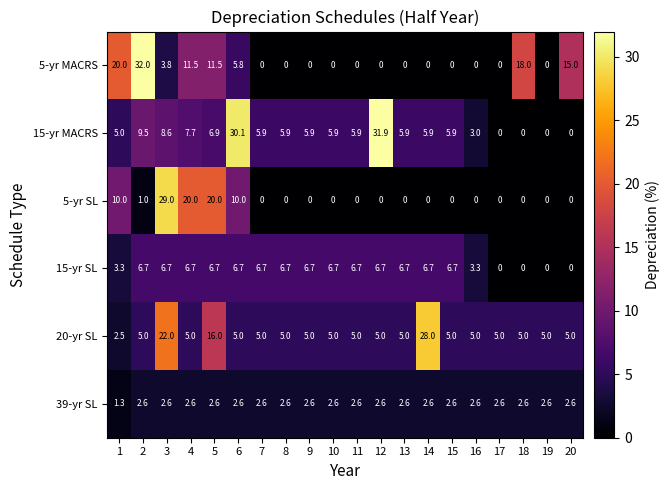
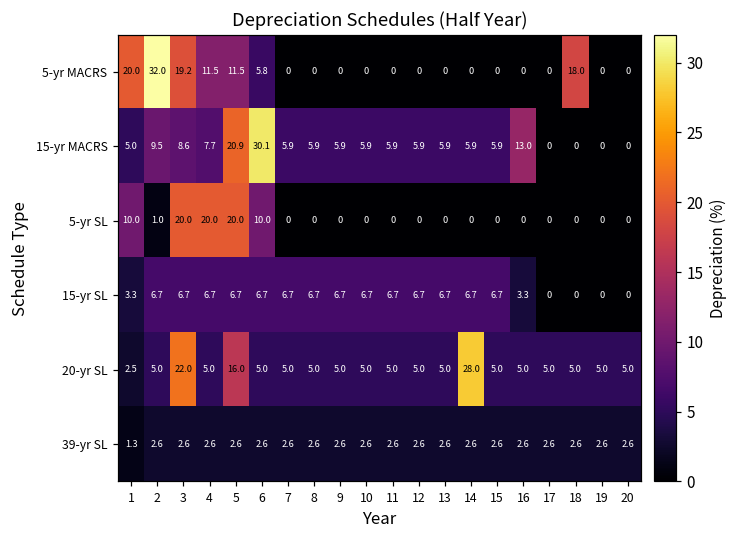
  {
    "5-yr MACRS": {
      "1": 20.0,
      "2": 32.0,
-     "3": 3.8,
+     "3": 19.2,
      "4": 11.5,
      "5": 11.5,
      "6": 5.8,
      "7": 0,
      "8": 0,
      "9": 0,
      "10": 0,
      "11": 0,
      "12": 0,
      "13": 0,
      "14": 0,
      "15": 0,
      "16": 0,
      "17": 0,
      "18": 18.0,
      "19": 0,
-     "20": 15.0
+     "20": 0
    },
    "15-yr MACRS": {
      "1": 5.0,
      "2": 9.5,
      "3": 8.6,
      "4": 7.7,
-     "5": 6.9,
+     "5": 20.9,
      "6": 30.1,
      "7": 5.9,
      "8": 5.9,
      "9": 5.9,
      "10": 5.9,
      "11": 5.9,
-     "12": 31.9,
+     "12": 5.9,
      "13": 5.9,
      "14": 5.9,
      "15": 5.9,
-     "16": 3.0,
+     "16": 13.0,
      "17": 0,
      "18": 0,
      "19": 0,
      "20": 0
    },
    "5-yr SL": {
      "1": 10.0,
      "2": 1.0,
-     "3": 29.0,
+     "3": 20.0,
      "4": 20.0,
      "5": 20.0,
      "6": 10.0,
      "7": 0,
      "8": 0,
      "9": 0,
      "10": 0,
      "11": 0,
      "12": 0,
      "13": 0,
      "14": 0,
      "15": 0,
      "16": 0,
      "17": 0,
      "18": 0,
      "19": 0,
      "20": 0
    },
    "15-yr SL": {
      "1": 3.3,
      "2": 6.7,
      "3": 6.7,
      "4": 6.7,
      "5": 6.7,
      "6": 6.7,
      "7": 6.7,
      "8": 6.7,
      "9": 6.7,
      "10": 6.7,
      "11": 6.7,
      "12": 6.7,
      "13": 6.7,
      "14": 6.7,
      "15": 6.7,
      "16": 3.3,
      "17": 0,
      "18": 0,
      "19": 0,
      "20": 0
    },
    "20-yr SL": {
      "1": 2.5,
      "2": 5.0,
      "3": 22.0,
      "4": 5.0,
      "5": 16.0,
      "6": 5.0,
      "7": 5.0,
      "8": 5.0,
      "9": 5.0,
      "10": 5.0,
      "11": 5.0,
      "12": 5.0,
      "13": 5.0,
      "14": 28.0,
      "15": 5.0,
      "16": 5.0,
      "17": 5.0,
      "18": 5.0,
      "19": 5.0,
      "20": 5.0
    },
    "39-yr SL": {
      "1": 1.3,
      "2": 2.6,
      "3": 2.6,
      "4": 2.6,
      "5": 2.6,
      "6": 2.6,
      "7": 2.6,
      "8": 2.6,
      "9": 2.6,
      "10": 2.6,
      "11": 2.6,
      "12": 2.6,
      "13": 2.6,
      "14": 2.6,
      "15": 2.6,
      "16": 2.6,
      "17": 2.6,
      "18": 2.6,
      "19": 2.6,
      "20": 2.6
    }
  }
